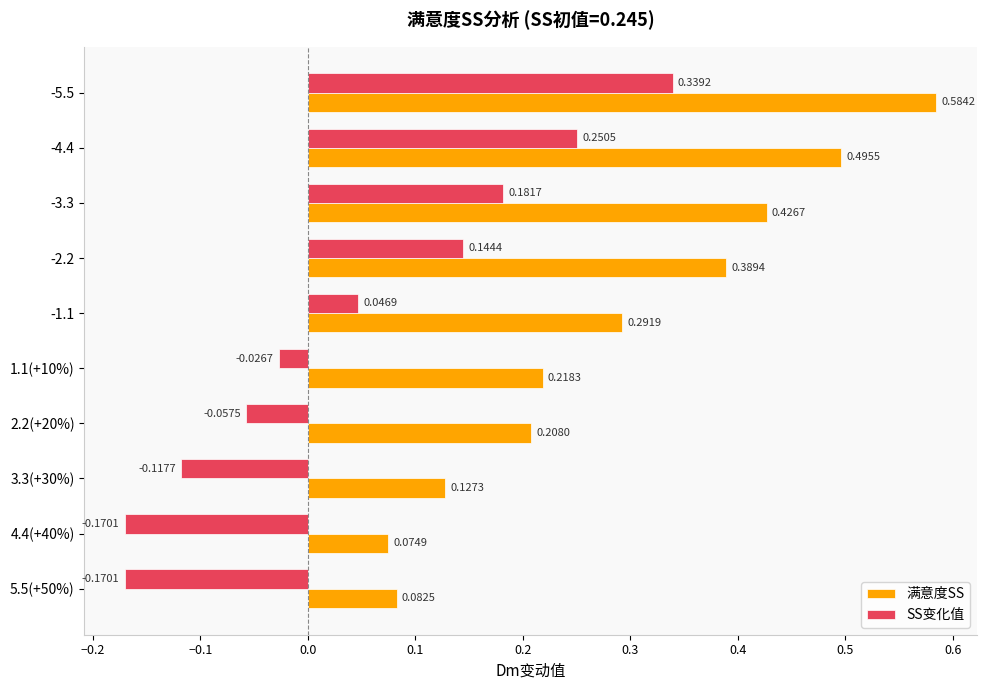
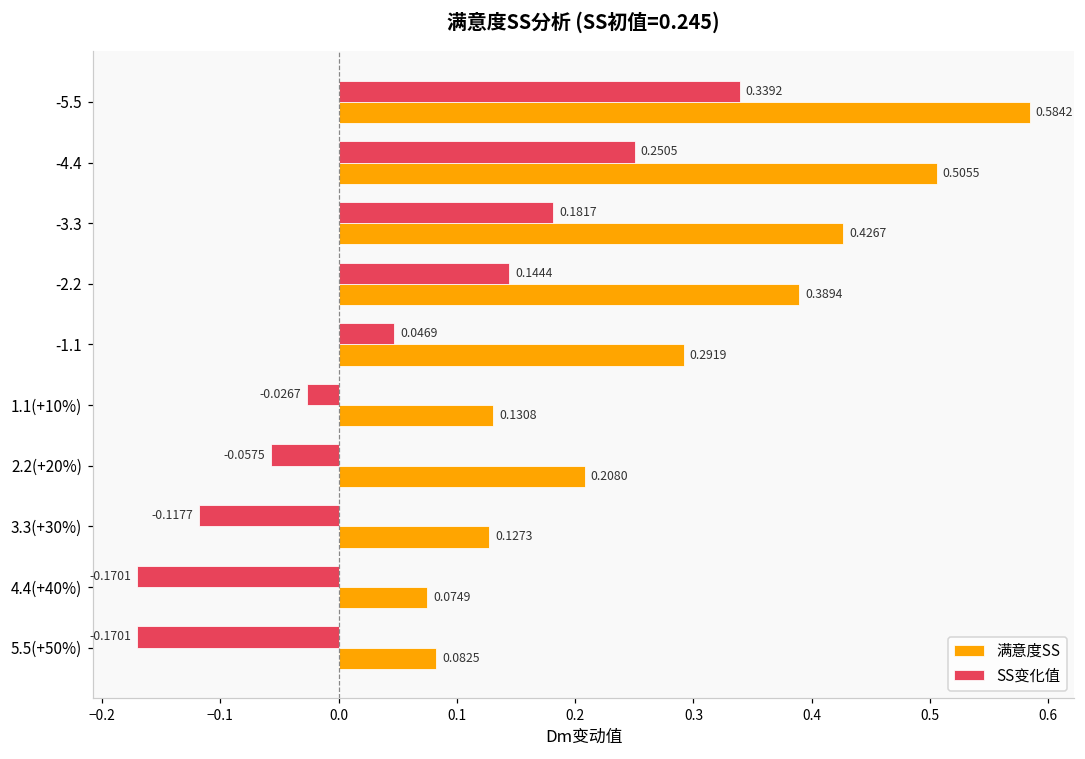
  {
    "满意度SS": {
      "-5.5": 0.5842,
-     "-4.4": 0.4955,
+     "-4.4": 0.5055,
      "-3.3": 0.4267,
      "-2.2": 0.3894,
      "-1.1": 0.2919,
-     "1.1(+10%)": 0.2183,
+     "1.1(+10%)": 0.1308,
      "2.2(+20%)": 0.2080,
      "3.3(+30%)": 0.1273,
      "4.4(+40%)": 0.0749,
      "5.5(+50%)": 0.0825
    },
    "SS变化值": {
      "-5.5": 0.3392,
      "-4.4": 0.2505,
      "-3.3": 0.1817,
      "-2.2": 0.1444,
      "-1.1": 0.0469,
      "1.1(+10%)": -0.0267,
      "2.2(+20%)": -0.0575,
      "3.3(+30%)": -0.1177,
      "4.4(+40%)": -0.1701,
      "5.5(+50%)": -0.1701
    }
  }
